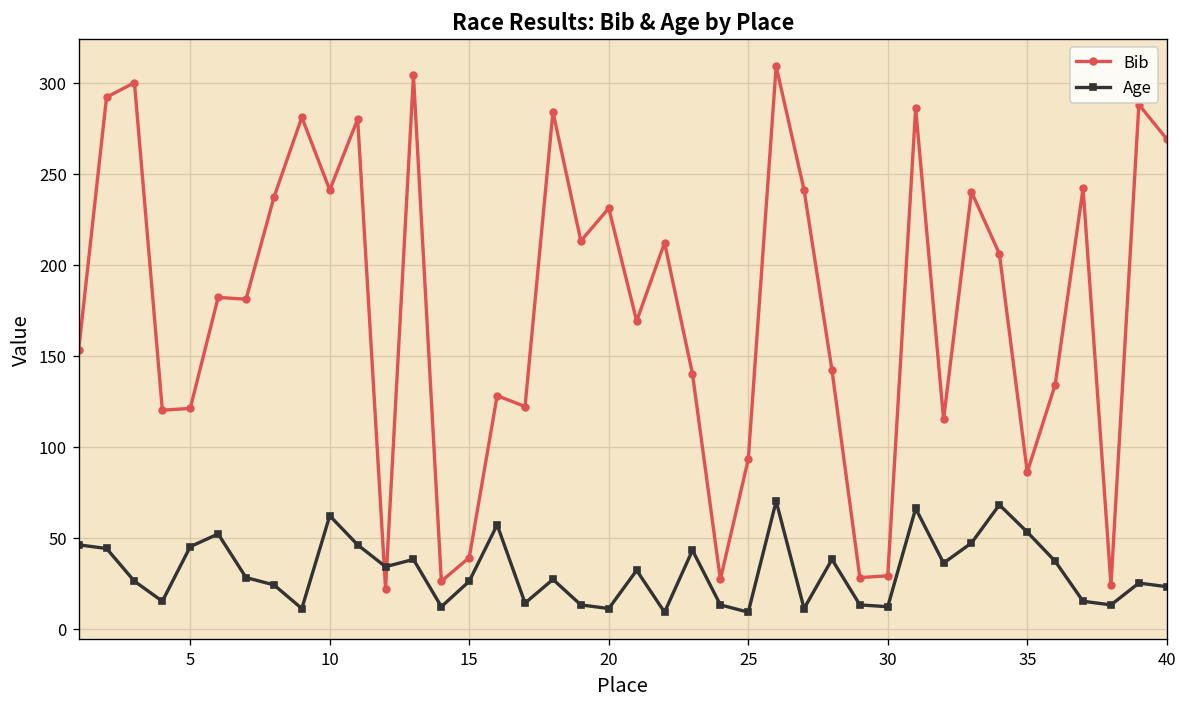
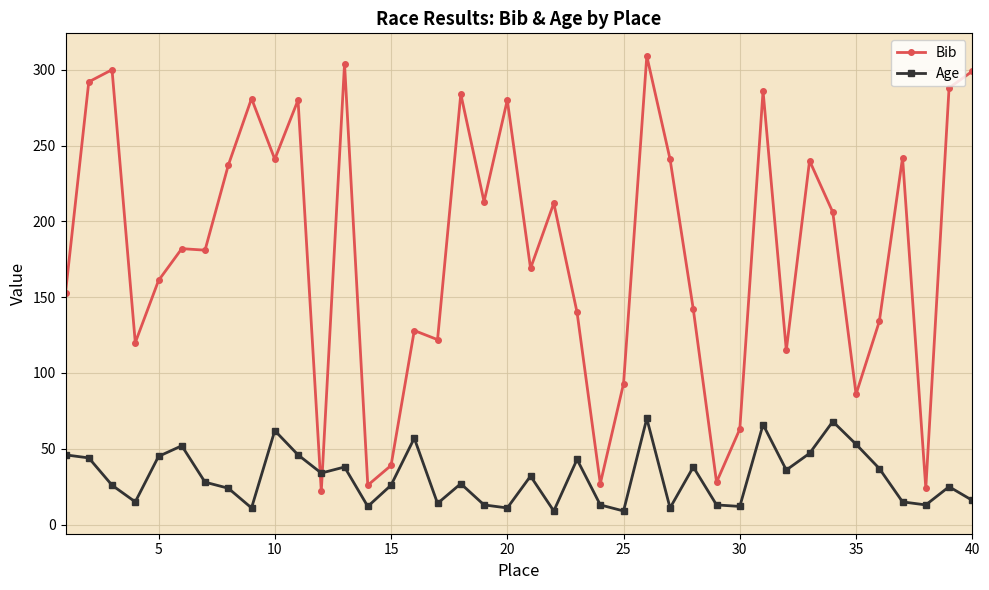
  {
    "Bib": {
-     "5": 121,
+     "5": 161,
      "10": 241,
      "15": 39,
-     "20": 231,
+     "20": 280,
      "25": 93,
-     "30": 29,
+     "30": 63,
      "35": 86,
-     "40": 269
+     "40": 299
    },
    "Age": {
      "5": 45,
      "10": 62,
      "15": 26,
      "20": 11,
      "25": 9,
      "30": 12,
      "35": 53,
-     "40": 23
+     "40": 16
    }
  }
